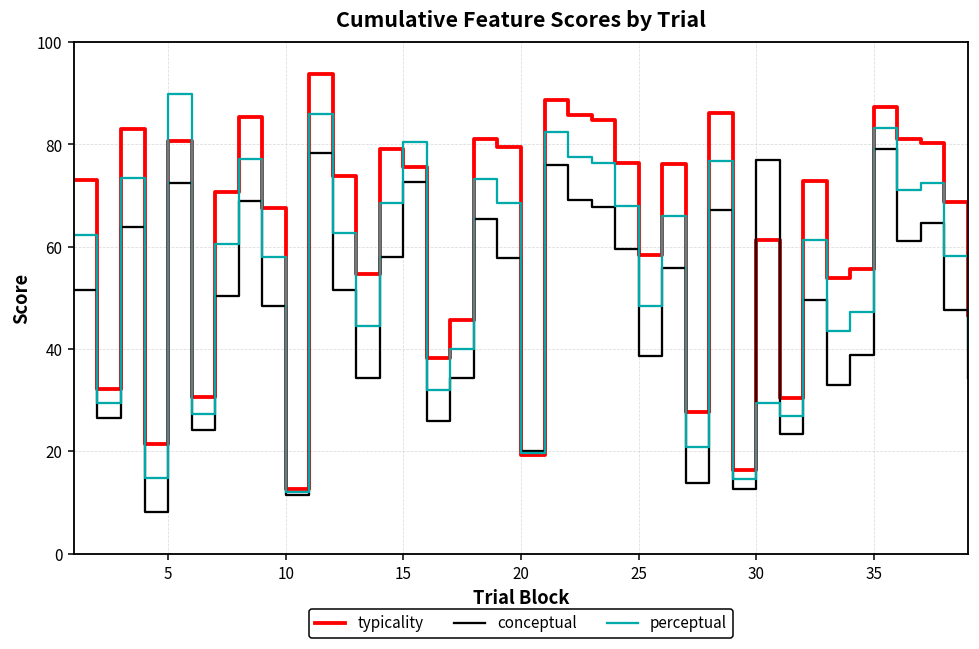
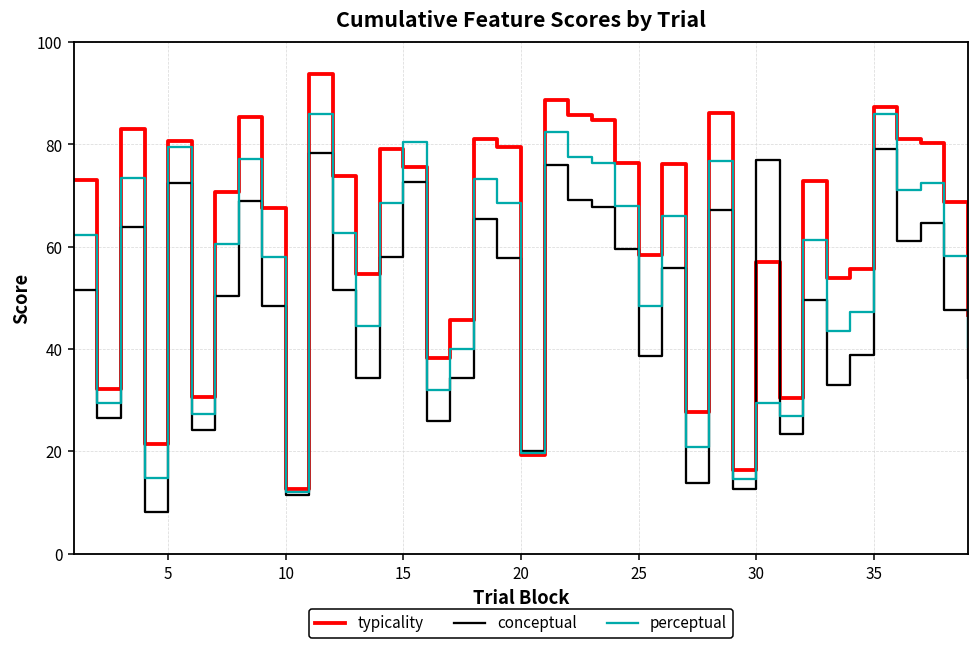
  {
    "typicality": {
      "5": 81,
      "10": 13,
      "15": 76,
      "25": 58,
-     "30": 61,
+     "30": 57,
      "35": 87
    },
    "conceptual": {
      "5": 72,
      "10": 11,
      "15": 73,
      "25": 39,
      "30": 77,
      "35": 79
    },
    "perceptual": {
-     "5": 90,
+     "5": 80,
      "10": 12,
      "15": 80,
      "25": 48,
      "30": 30,
-     "35": 83
+     "35": 86
    }
  }
